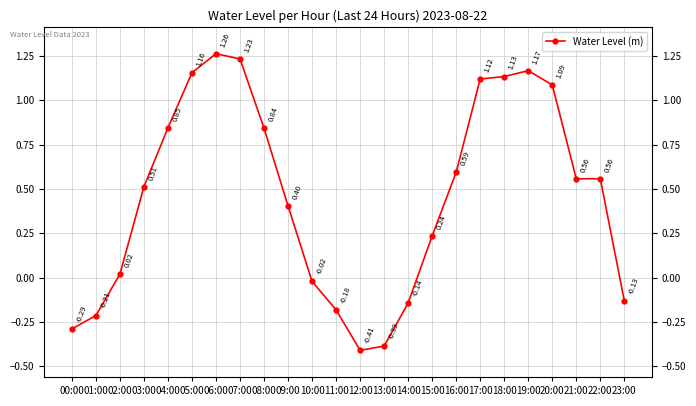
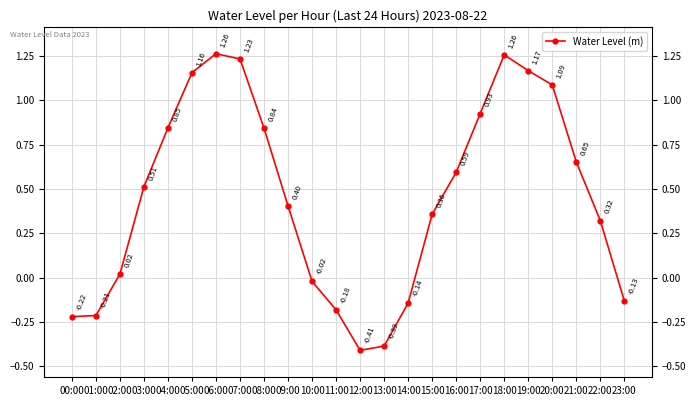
  {
-   "00:00": -0.29,
+   "00:00": -0.22,
    "01:00": -0.21,
    "02:00": 0.02,
    "03:00": 0.51,
    "04:00": 0.85,
    "05:00": 1.16,
    "06:00": 1.26,
    "07:00": 1.23,
    "08:00": 0.84,
    "09:00": 0.40,
    "10:00": -0.02,
    "11:00": -0.18,
    "12:00": -0.41,
    "13:00": -0.39,
    "14:00": -0.14,
-   "15:00": 0.24,
+   "15:00": 0.36,
    "16:00": 0.59,
-   "17:00": 1.12,
-   "18:00": 1.13,
+   "17:00": 0.93,
+   "18:00": 1.26,
    "20:00": 1.09,
-   "21:00": 0.56,
-   "22:00": 0.56,
+   "21:00": 0.65,
+   "22:00": 0.32,
    "23:00": -0.13
  }
